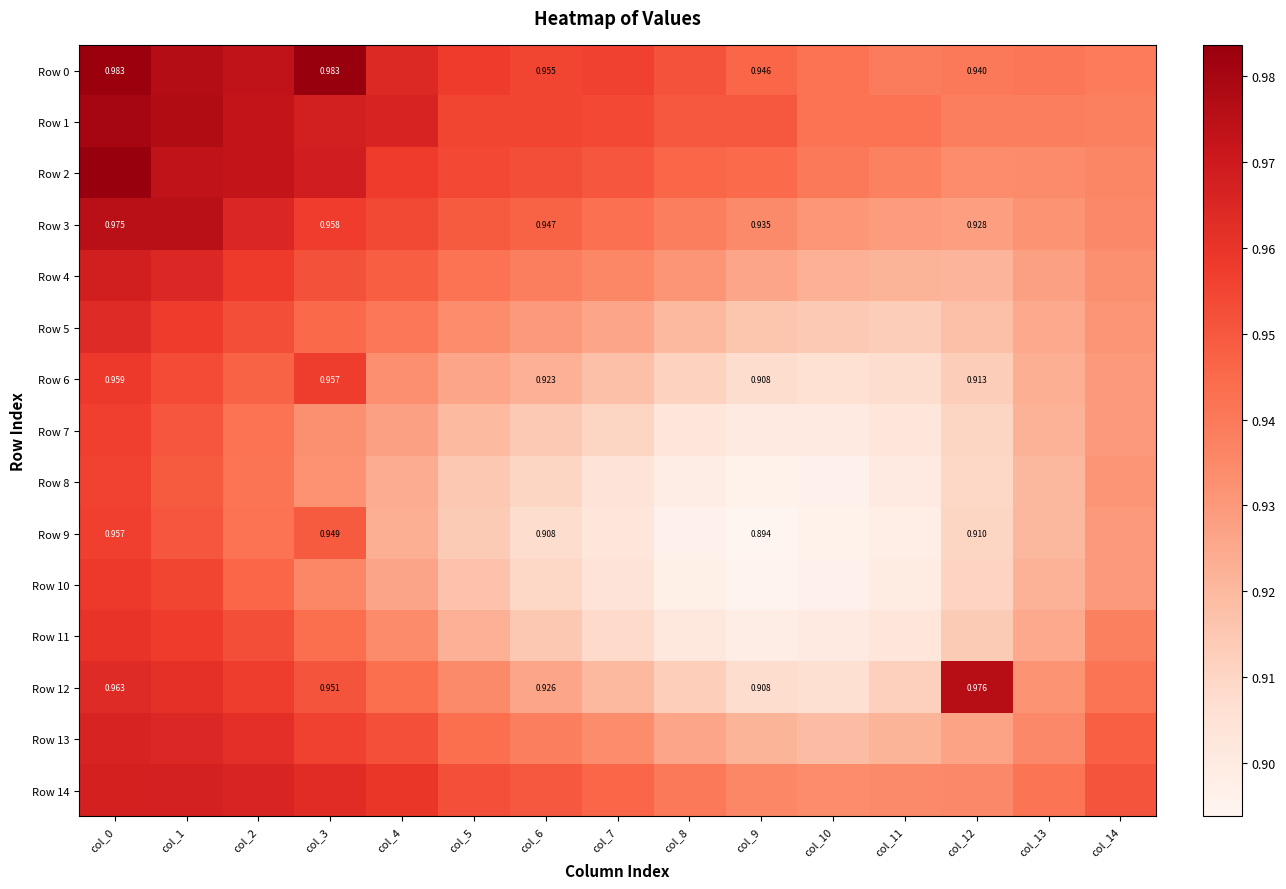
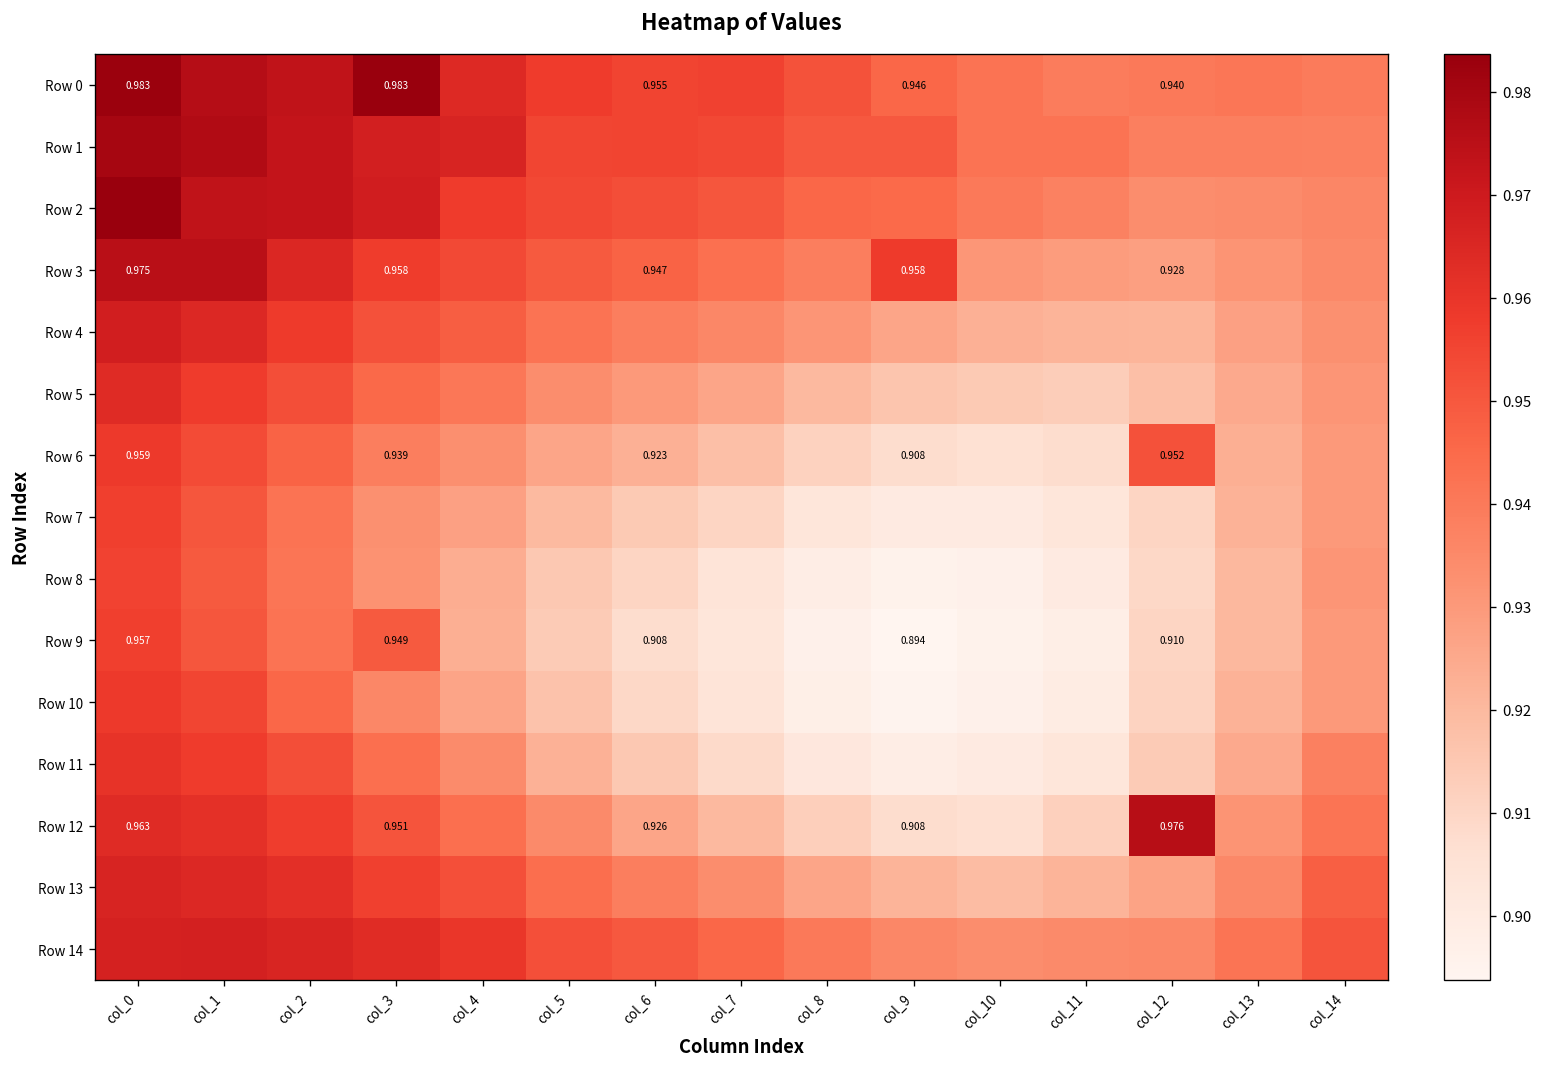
  {
    "Row 0": {
      "col_0": 0.983,
      "col_3": 0.983,
      "col_6": 0.955,
      "col_9": 0.946,
      "col_12": 0.940
    },
    "Row 3": {
      "col_0": 0.975,
      "col_3": 0.958,
      "col_6": 0.947,
-     "col_9": 0.935,
+     "col_9": 0.958,
      "col_12": 0.928
    },
    "Row 6": {
      "col_0": 0.959,
-     "col_3": 0.957,
+     "col_3": 0.939,
      "col_6": 0.923,
      "col_9": 0.908,
-     "col_12": 0.913
+     "col_12": 0.952
    },
    "Row 9": {
      "col_0": 0.957,
      "col_3": 0.949,
      "col_6": 0.908,
      "col_9": 0.894,
      "col_12": 0.910
    },
    "Row 12": {
      "col_0": 0.963,
      "col_3": 0.951,
      "col_6": 0.926,
      "col_9": 0.908,
      "col_12": 0.976
    }
  }
